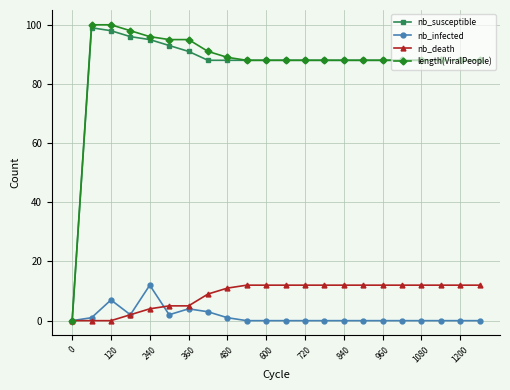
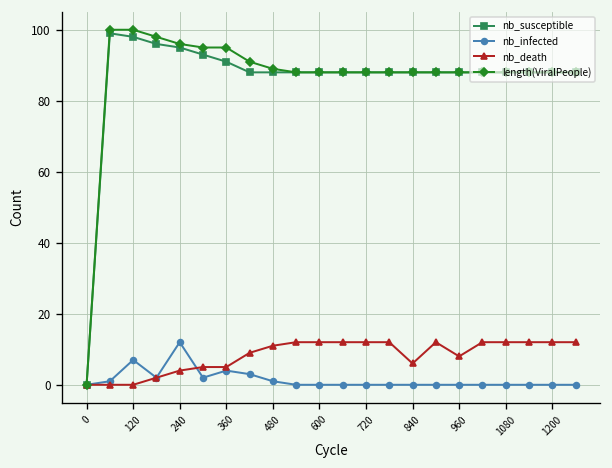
  {
    "nb_infected": {
      "120": 7,
      "240": 12,
      "360": 4,
      "480": 1,
      "600": 0,
      "720": 0,
      "840": 0,
      "960": 0,
      "1080": 0,
      "1200": 0
    },
    "nb_death": {
      "120": 0,
      "240": 4,
      "360": 5,
      "480": 11,
      "600": 12,
      "720": 12,
-     "840": 12,
-     "960": 12,
+     "840": 6,
+     "960": 8,
      "1080": 12,
      "1200": 12
    }
  }
